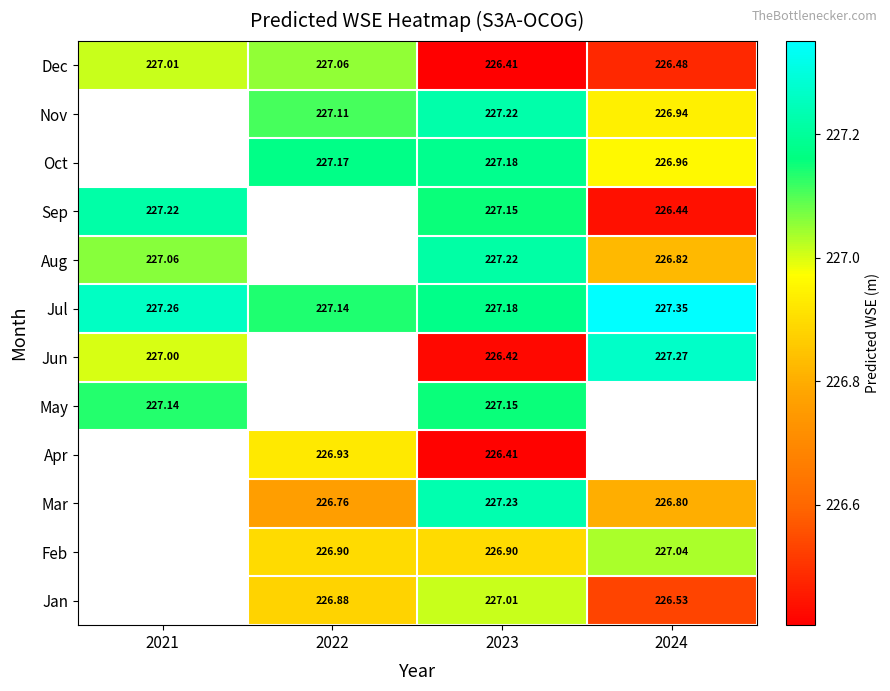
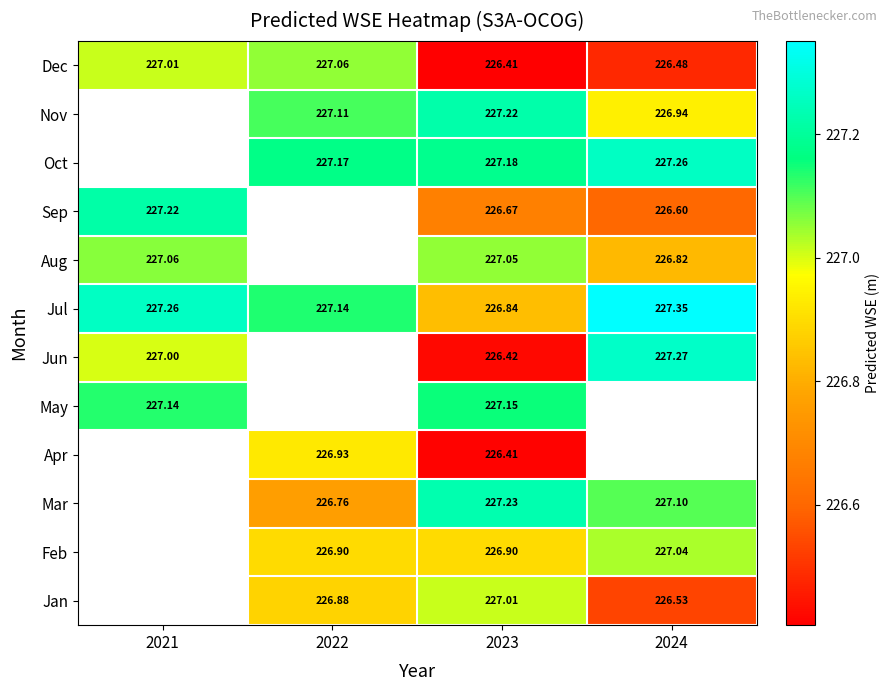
  {
    "Dec": {
      "2021": 227.01,
      "2022": 227.06,
      "2023": 226.41,
      "2024": 226.48
    },
    "Nov": {
      "2022": 227.11,
      "2023": 227.22,
      "2024": 226.94
    },
    "Oct": {
      "2022": 227.17,
      "2023": 227.18,
-     "2024": 226.96
+     "2024": 227.26
    },
    "Sep": {
      "2021": 227.22,
-     "2023": 227.15,
-     "2024": 226.44
+     "2023": 226.67,
+     "2024": 226.60
    },
    "Aug": {
      "2021": 227.06,
-     "2023": 227.22,
+     "2023": 227.05,
      "2024": 226.82
    },
    "Jul": {
      "2021": 227.26,
      "2022": 227.14,
-     "2023": 227.18,
+     "2023": 226.84,
      "2024": 227.35
    },
    "Jun": {
      "2021": 227.00,
      "2023": 226.42,
      "2024": 227.27
    },
    "May": {
      "2021": 227.14,
      "2023": 227.15
    },
    "Apr": {
      "2022": 226.93,
      "2023": 226.41
    },
    "Mar": {
      "2022": 226.76,
      "2023": 227.23,
-     "2024": 226.80
+     "2024": 227.10
    },
    "Feb": {
      "2022": 226.90,
      "2023": 226.90,
      "2024": 227.04
    },
    "Jan": {
      "2022": 226.88,
      "2023": 227.01,
      "2024": 226.53
    }
  }
